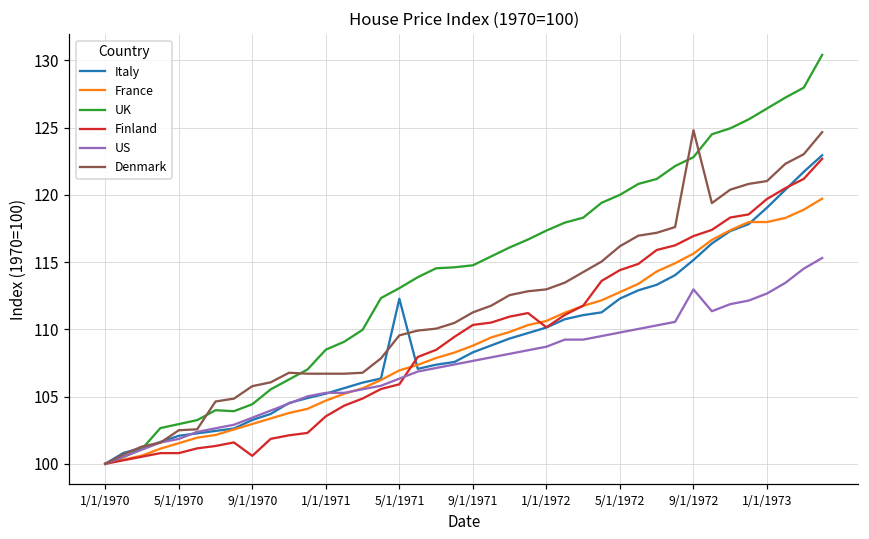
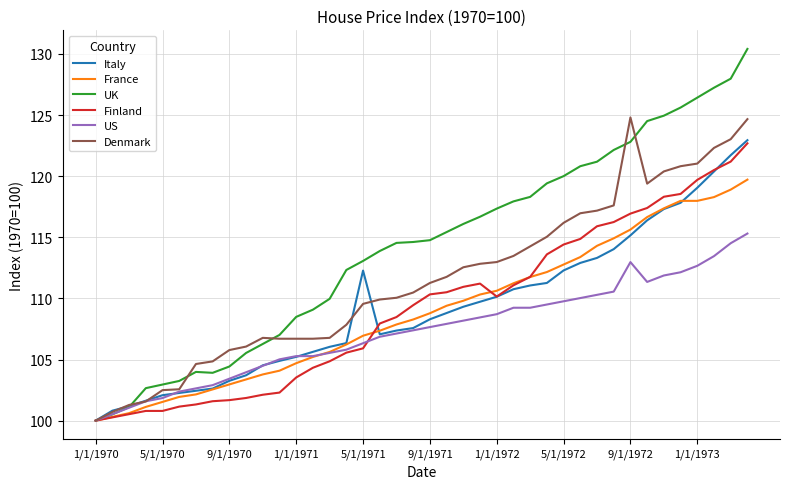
  {
    "Italy": {
      "5/1/1970": 102.1,
      "5/1/1971": 112.3,
      "9/1/1971": 108.3,
      "5/1/1972": 112.3,
      "9/1/1972": 115.2,
      "1/1/1973": 119.0
    },
    "France": {
      "5/1/1970": 101.5,
      "9/1/1970": 103.0,
      "1/1/1971": 104.7,
      "5/1/1971": 106.9,
      "9/1/1971": 108.8,
      "1/1/1972": 110.6,
      "5/1/1972": 112.8,
      "9/1/1972": 115.6,
      "1/1/1973": 118.0
    },
    "UK": {
      "5/1/1970": 103.0,
      "9/1/1970": 104.4,
      "1/1/1971": 108.5,
      "5/1/1971": 113.1,
      "9/1/1971": 114.8,
      "1/1/1972": 117.3,
      "5/1/1972": 120.0,
      "9/1/1972": 122.8,
      "1/1/1973": 126.4
    },
    "Finland": {
      "5/1/1970": 100.8,
-     "9/1/1970": 100.6,
+     "9/1/1970": 101.7,
      "1/1/1971": 103.5,
      "5/1/1971": 105.9,
      "9/1/1971": 110.3,
      "5/1/1972": 114.4,
      "9/1/1972": 116.9,
      "1/1/1973": 119.7
    },
    "US": {
      "5/1/1970": 101.8,
      "5/1/1971": 106.3,
      "9/1/1971": 107.7,
      "1/1/1972": 108.7,
      "5/1/1972": 109.8,
      "9/1/1972": 113.0,
      "1/1/1973": 112.7
    },
    "Denmark": {
      "5/1/1970": 102.5,
      "9/1/1970": 105.8,
      "1/1/1971": 106.7,
      "5/1/1971": 109.6,
      "9/1/1971": 111.3,
      "1/1/1972": 113.0,
      "5/1/1972": 116.2,
      "9/1/1972": 124.8,
      "1/1/1973": 121.0
    }
  }
